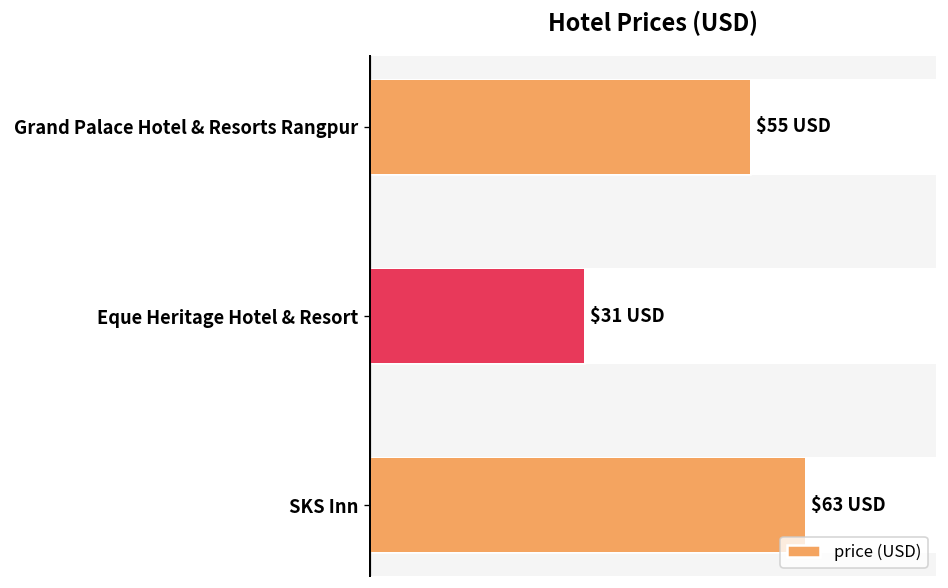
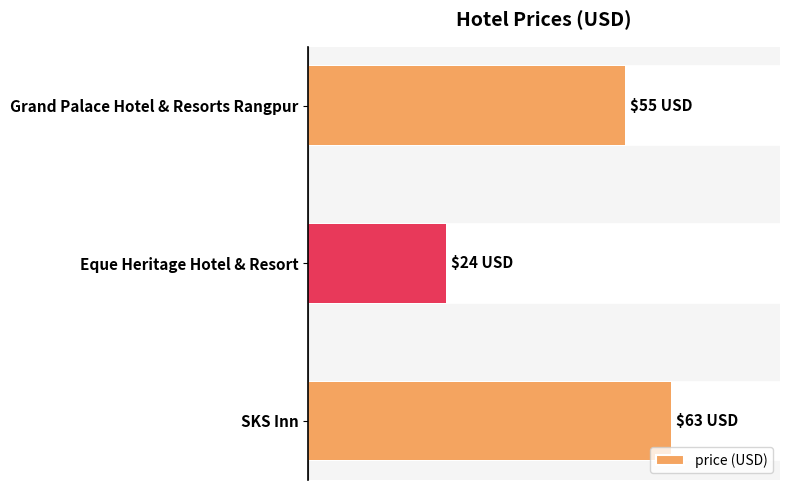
  {
    "Grand Palace Hotel & Resorts Rangpur": "$55",
-   "Eque Heritage Hotel & Resort": "$31",
+   "Eque Heritage Hotel & Resort": "$24",
    "SKS Inn": "$63"
  }
